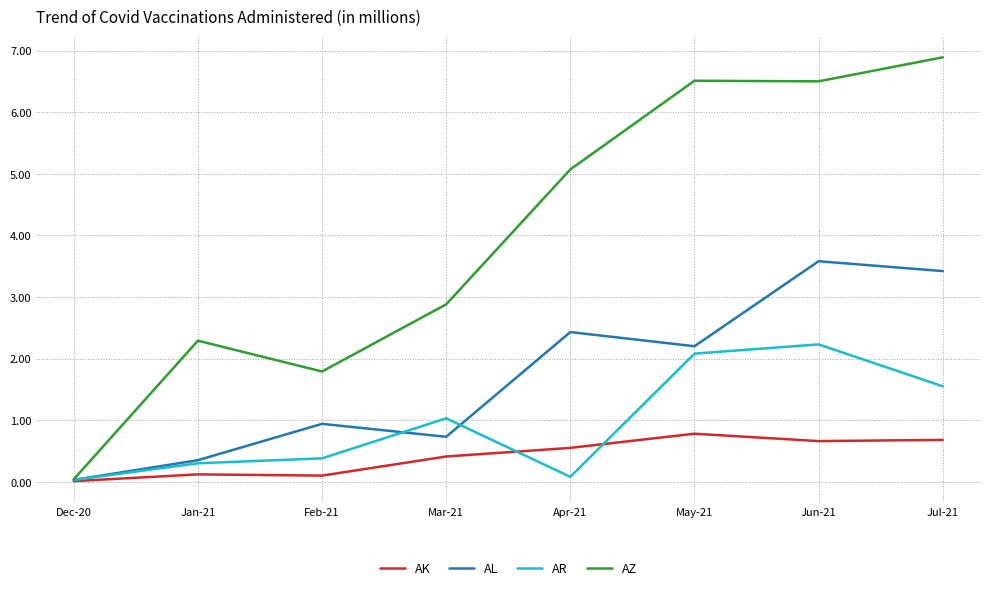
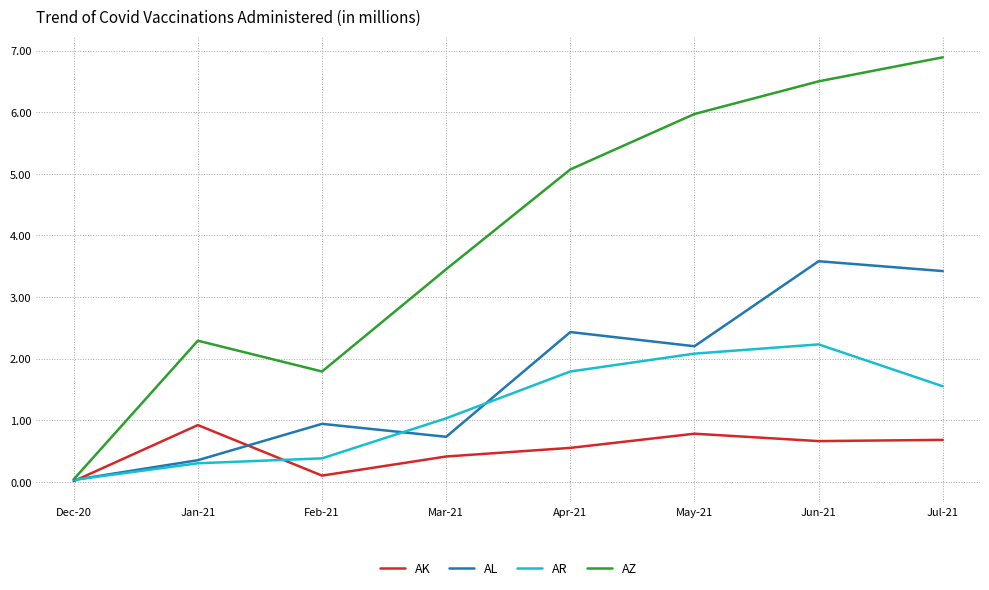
  {
    "AK": {
-     "Jan-21": 0.1,
+     "Jan-21": 0.9,
      "Feb-21": 0.1,
      "Mar-21": 0.4,
      "Apr-21": 0.6,
      "May-21": 0.8,
      "Jun-21": 0.7,
      "Jul-21": 0.7
    },
    "AL": {
      "Jan-21": 0.4,
      "Feb-21": 0.9,
      "Mar-21": 0.7,
      "Apr-21": 2.4,
      "May-21": 2.2,
      "Jun-21": 3.6,
      "Jul-21": 3.4
    },
    "AR": {
      "Jan-21": 0.3,
      "Feb-21": 0.4,
      "Mar-21": 1.0,
-     "Apr-21": 0.1,
+     "Apr-21": 1.8,
      "May-21": 2.1,
      "Jun-21": 2.2,
      "Jul-21": 1.6
    },
    "AZ": {
      "Jan-21": 2.3,
      "Feb-21": 1.8,
-     "Mar-21": 2.9,
+     "Mar-21": 3.5,
      "Apr-21": 5.1,
-     "May-21": 6.5,
+     "May-21": 6.0,
      "Jun-21": 6.5,
      "Jul-21": 6.9
    }
  }
